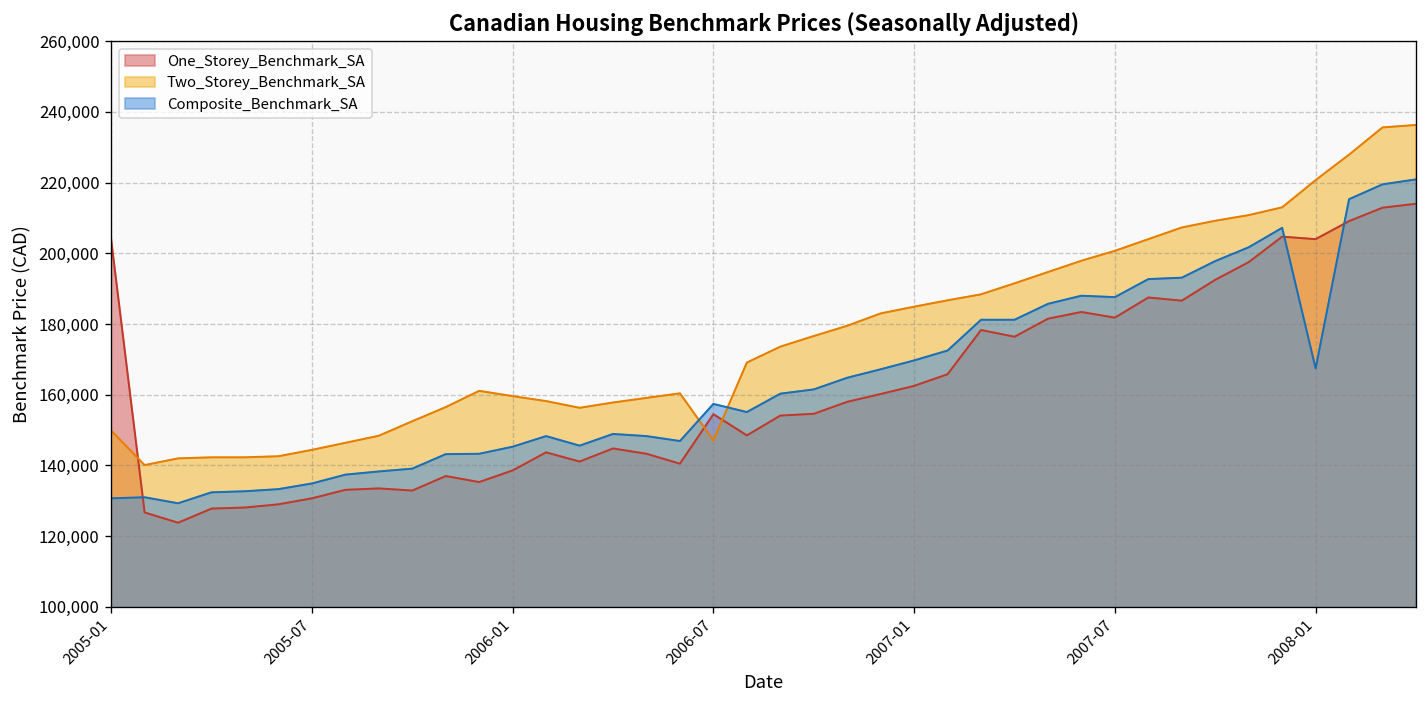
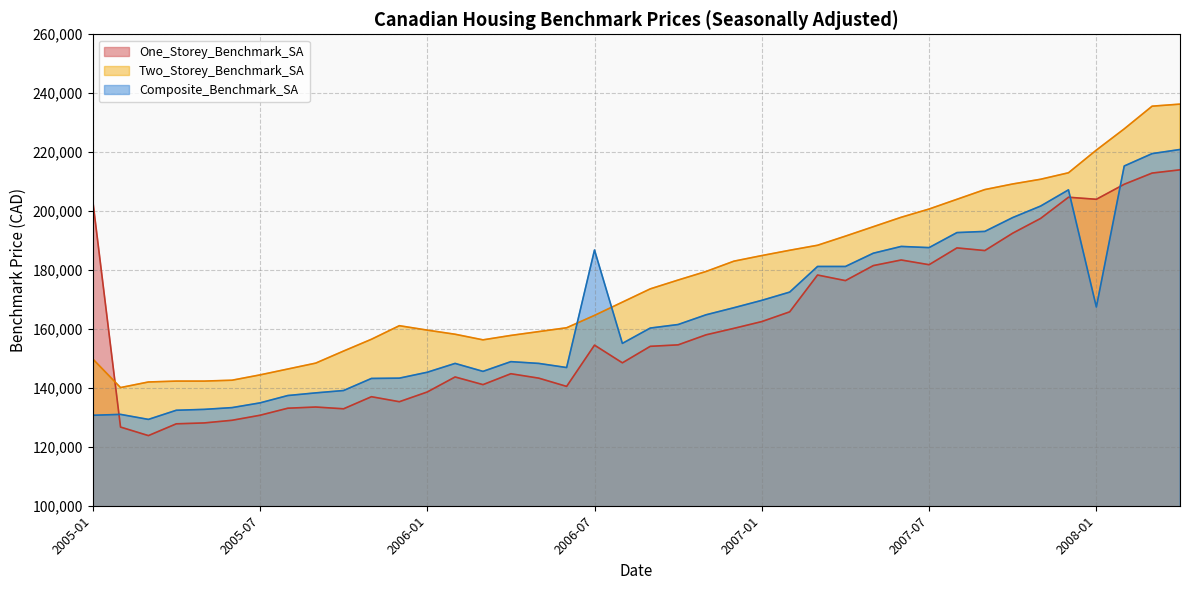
  {
    "One_Storey_Benchmark_SA": {
      "2005-01": "204,000",
      "2006-07": "155,000",
      "2008-01": "204,000"
    },
    "Two_Storey_Benchmark_SA": {
      "2005-01": "150,000",
-     "2006-07": "147,000",
+     "2006-07": "165,000",
      "2008-01": "221,000"
    },
    "Composite_Benchmark_SA": {
      "2005-01": "131,000",
-     "2006-07": "157,000",
+     "2006-07": "187,000",
      "2008-01": "167,000"
    }
  }
